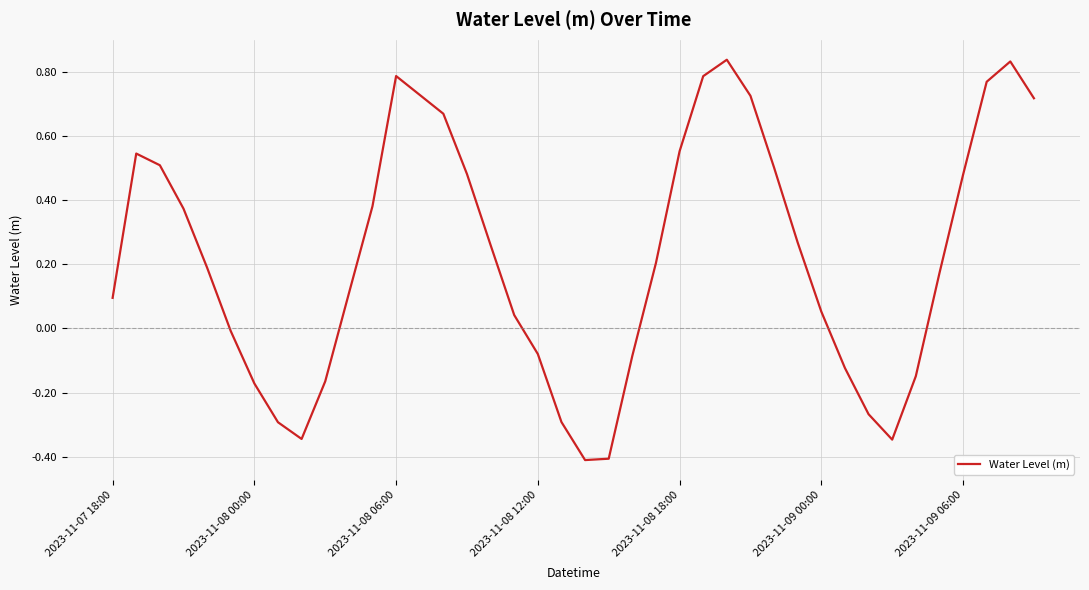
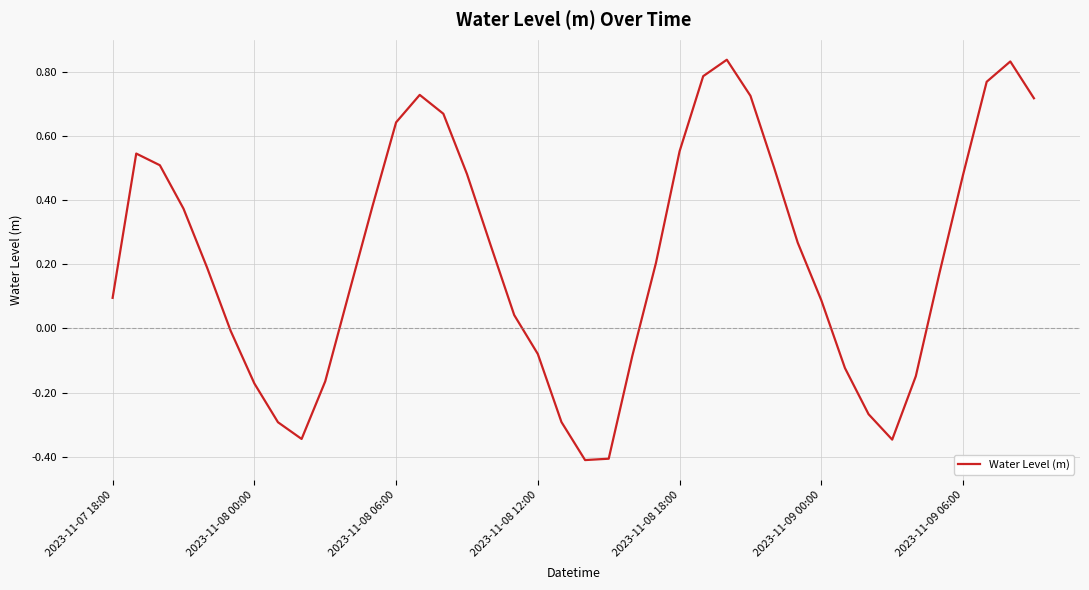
  {
    "2023-11-07 18:00": 0.10,
    "2023-11-08 00:00": -0.17,
-   "2023-11-08 06:00": 0.79,
+   "2023-11-08 06:00": 0.64,
    "2023-11-08 12:00": -0.08,
    "2023-11-08 18:00": 0.55,
-   "2023-11-09 00:00": 0.05,
+   "2023-11-09 00:00": 0.09,
    "2023-11-09 06:00": 0.48
  }
